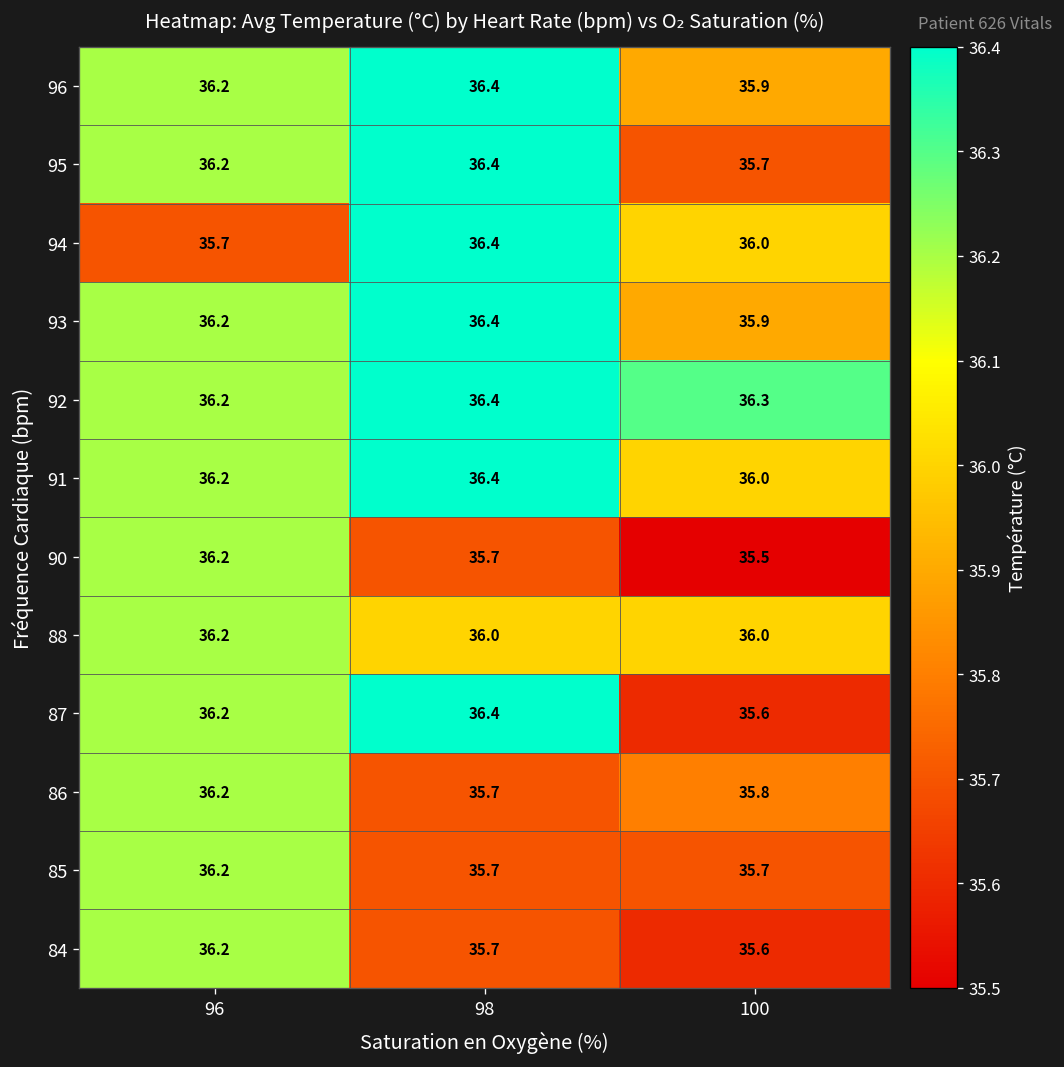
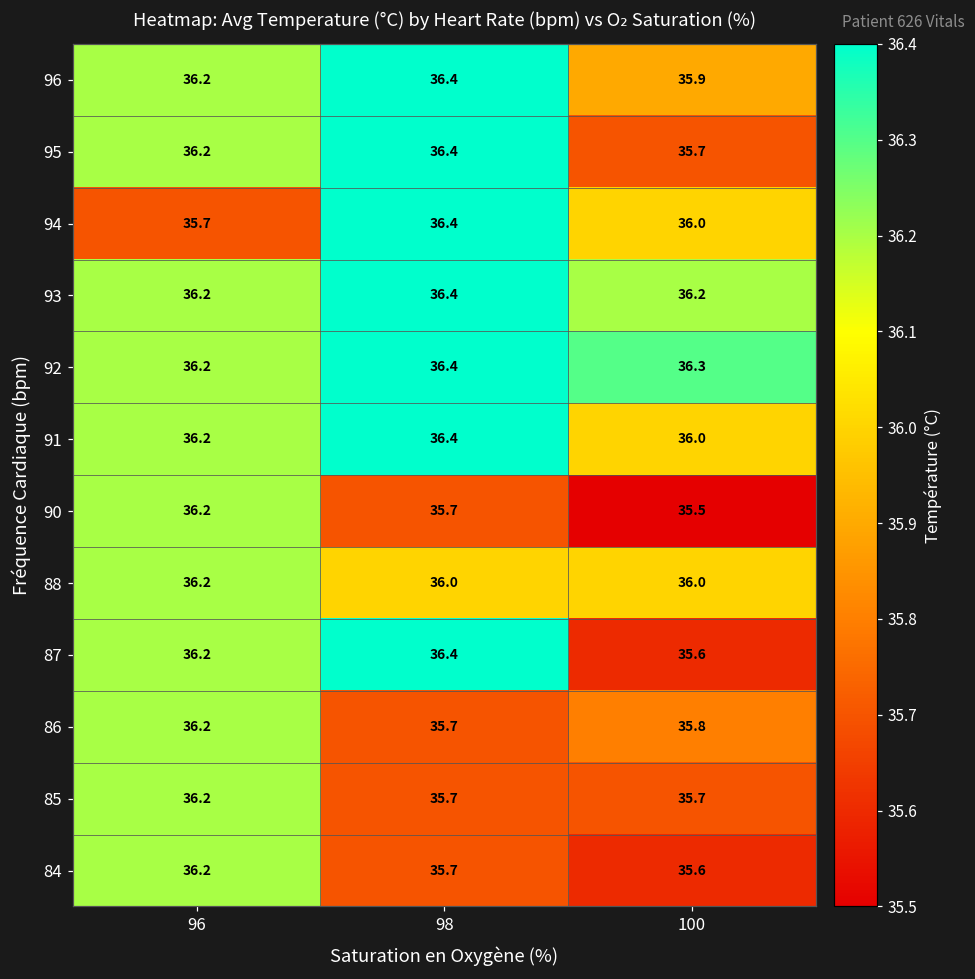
  {
    "96": {
      "96": 36.2,
      "98": 36.4,
      "100": 35.9
    },
    "95": {
      "96": 36.2,
      "98": 36.4,
      "100": 35.7
    },
    "94": {
      "96": 35.7,
      "98": 36.4,
      "100": 36.0
    },
    "93": {
      "96": 36.2,
      "98": 36.4,
-     "100": 35.9
+     "100": 36.2
    },
    "92": {
      "96": 36.2,
      "98": 36.4,
      "100": 36.3
    },
    "91": {
      "96": 36.2,
      "98": 36.4,
      "100": 36.0
    },
    "90": {
      "96": 36.2,
      "98": 35.7,
      "100": 35.5
    },
    "88": {
      "96": 36.2,
      "98": 36.0,
      "100": 36.0
    },
    "87": {
      "96": 36.2,
      "98": 36.4,
      "100": 35.6
    },
    "86": {
      "96": 36.2,
      "98": 35.7,
      "100": 35.8
    },
    "85": {
      "96": 36.2,
      "98": 35.7,
      "100": 35.7
    },
    "84": {
      "96": 36.2,
      "98": 35.7,
      "100": 35.6
    }
  }
